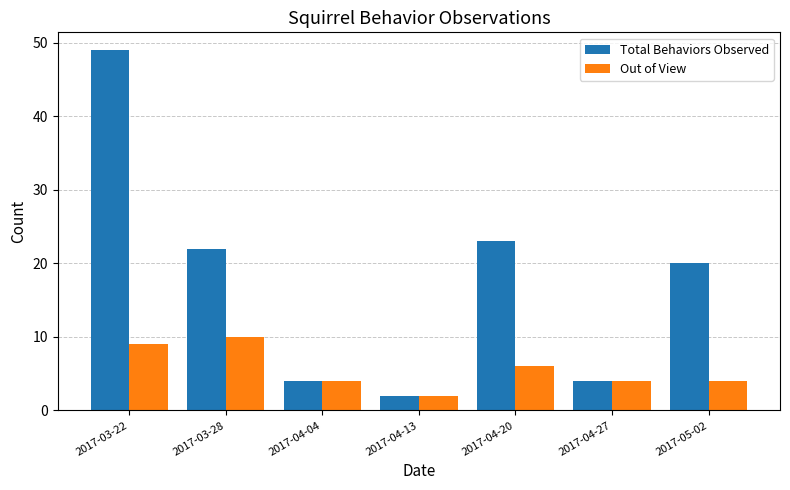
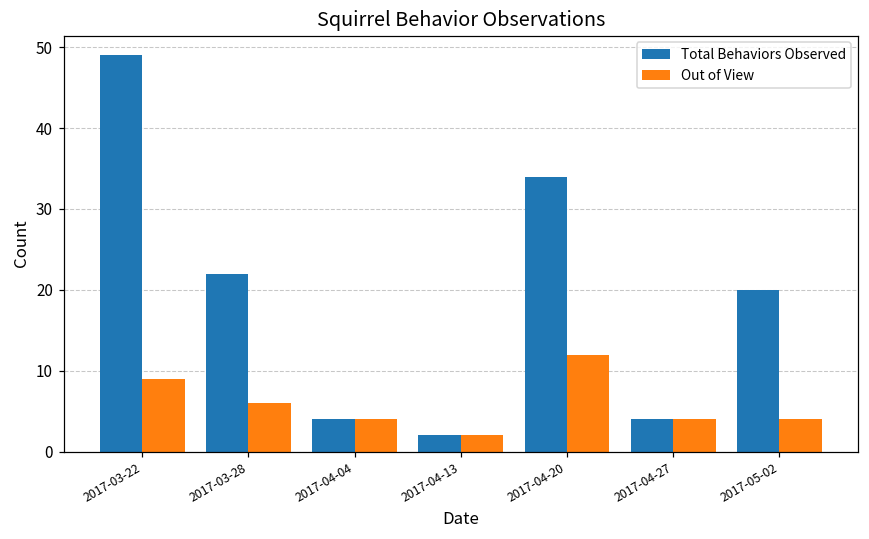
  {
    "Total Behaviors Observed": {
      "2017-03-22": 49,
      "2017-03-28": 22,
      "2017-04-04": 4,
      "2017-04-13": 2,
-     "2017-04-20": 23,
+     "2017-04-20": 34,
      "2017-04-27": 4,
      "2017-05-02": 20
    },
    "Out of View": {
      "2017-03-22": 9,
-     "2017-03-28": 10,
+     "2017-03-28": 6,
      "2017-04-04": 4,
      "2017-04-13": 2,
-     "2017-04-20": 6,
+     "2017-04-20": 12,
      "2017-04-27": 4,
      "2017-05-02": 4
    }
  }
